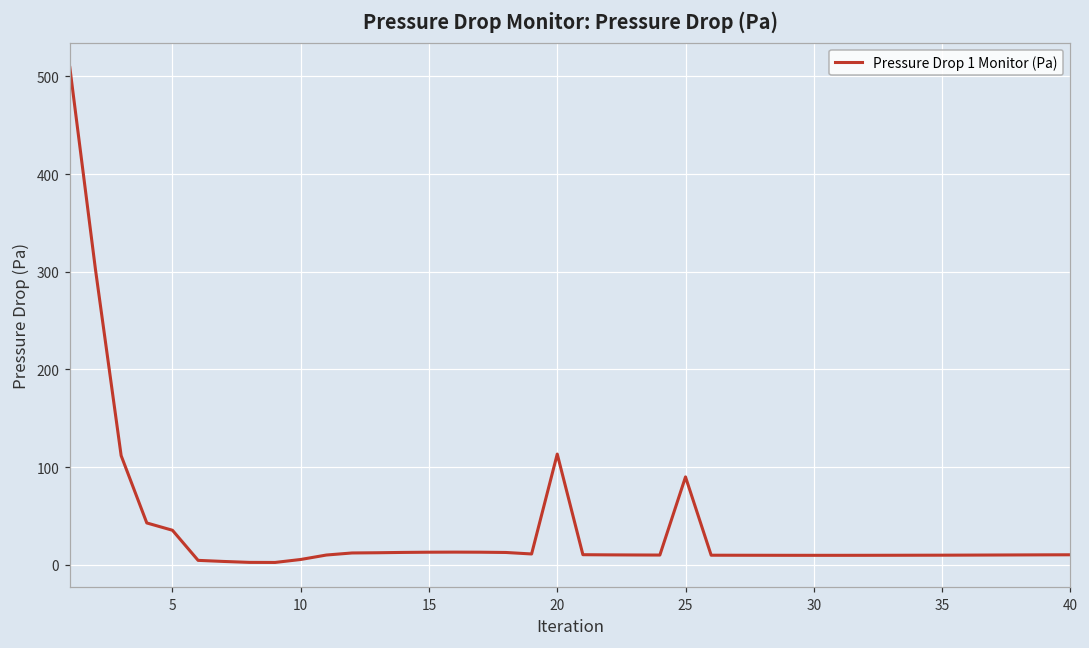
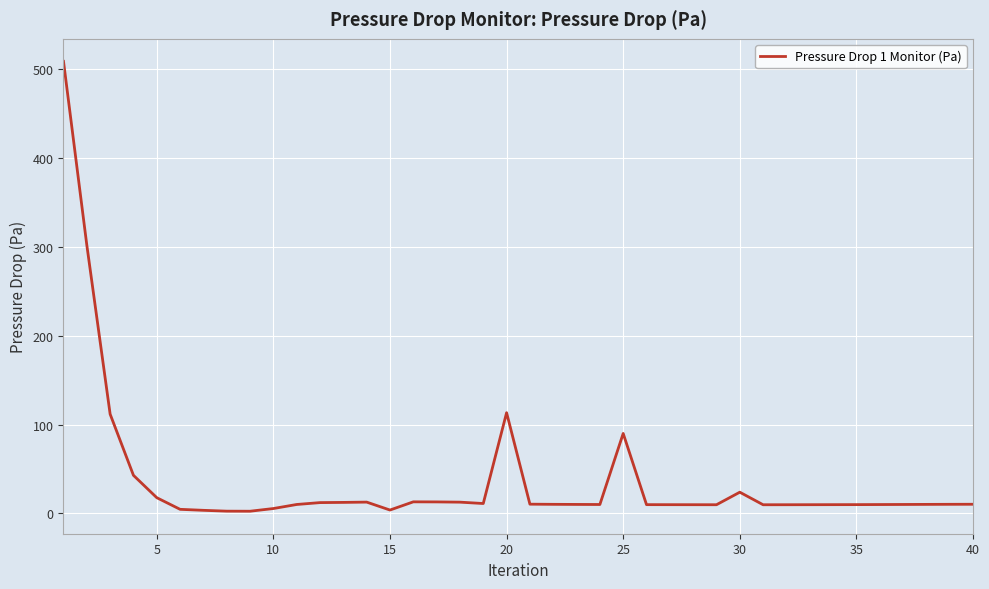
  {
-   "5": 40,
+   "5": 20,
    "10": 10,
-   "15": 10,
+   "15": 0,
    "20": 110,
    "25": 90,
-   "30": 10,
+   "30": 20,
    "35": 10,
    "40": 10
  }
